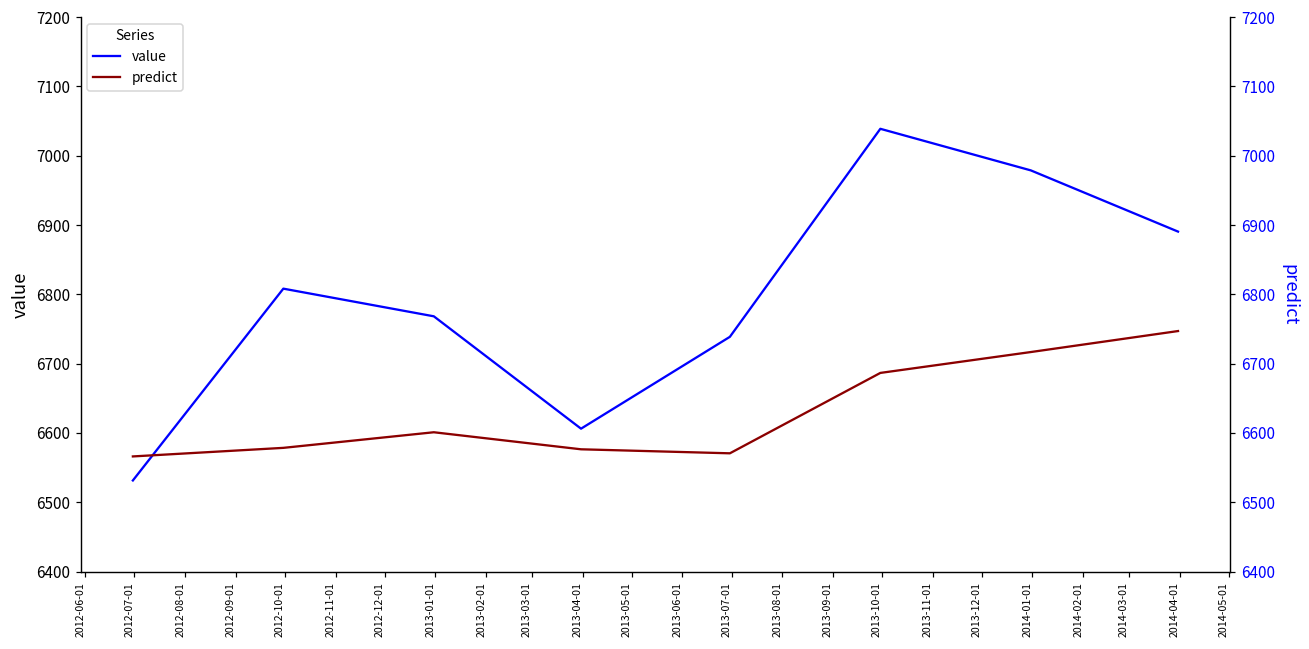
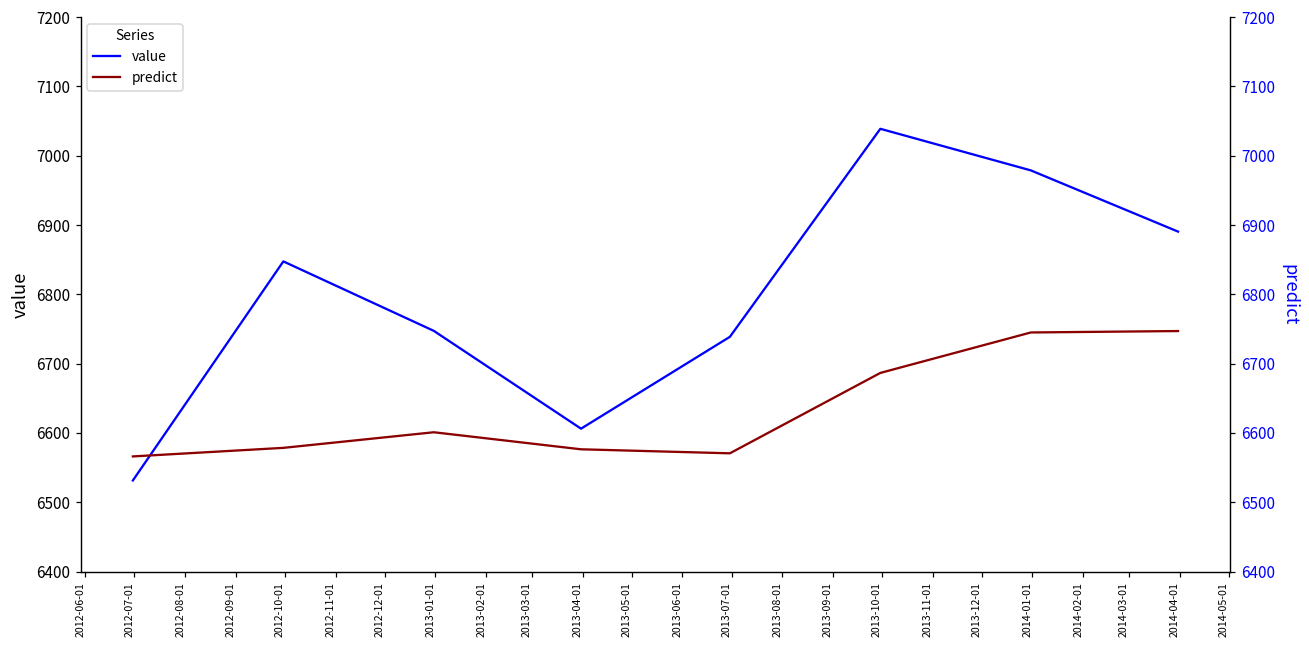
  {
    "value": {
      "2012-07-01": 6530,
-     "2012-10-01": 6810,
-     "2013-01-01": 6770,
+     "2012-10-01": 6850,
+     "2013-01-01": 6750,
      "2013-04-01": 6610,
      "2013-07-01": 6740,
      "2013-10-01": 7040,
      "2014-01-01": 6980,
      "2014-04-01": 6890
    },
    "predict": {
      "2012-07-01": 6570,
      "2012-10-01": 6580,
      "2013-01-01": 6600,
      "2013-04-01": 6580,
      "2013-07-01": 6570,
      "2013-10-01": 6690,
-     "2014-01-01": 6720,
+     "2014-01-01": 6740,
      "2014-04-01": 6750
    }
  }
